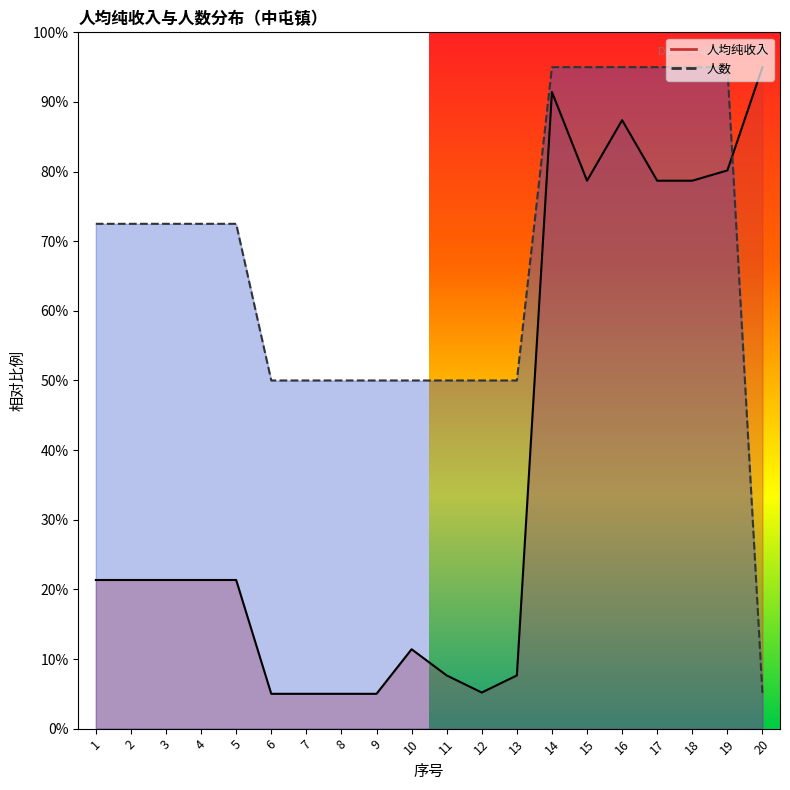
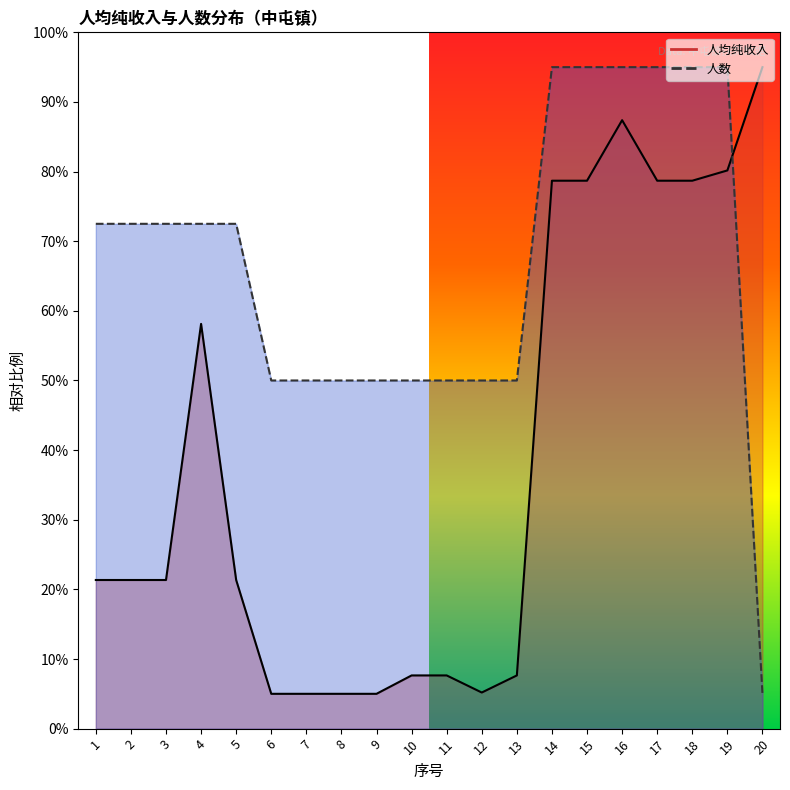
  {
    "人均纯收入": {
      "1": "21%",
      "2": "21%",
      "3": "21%",
-     "4": "21%",
+     "4": "58%",
      "5": "21%",
      "6": "5%",
      "7": "5%",
      "8": "5%",
      "9": "5%",
-     "10": "11%",
+     "10": "8%",
      "11": "8%",
      "12": "5%",
      "13": "8%",
-     "14": "91%",
+     "14": "79%",
      "15": "79%",
      "16": "87%",
      "17": "79%",
      "18": "79%",
      "19": "80%"
    }
  }
